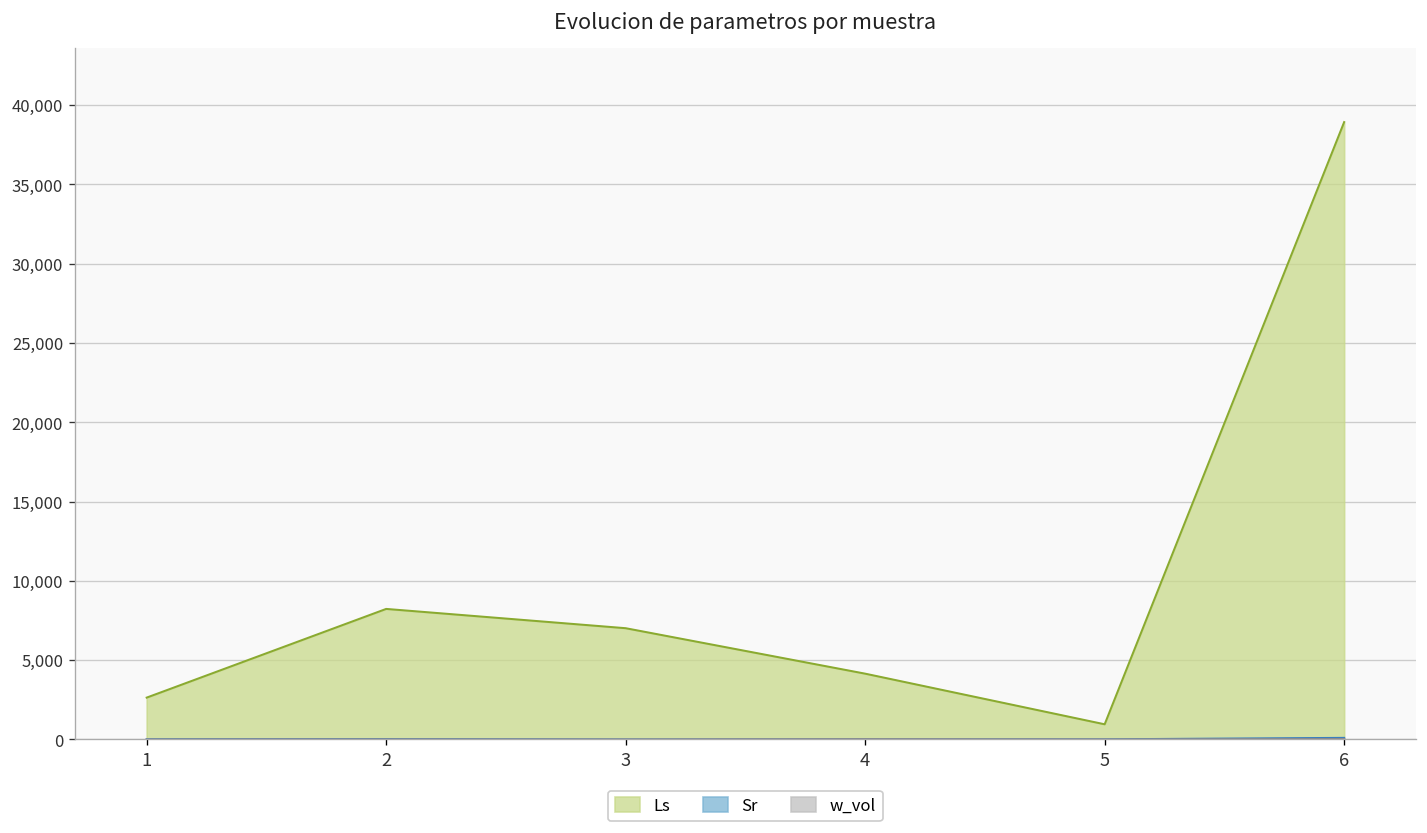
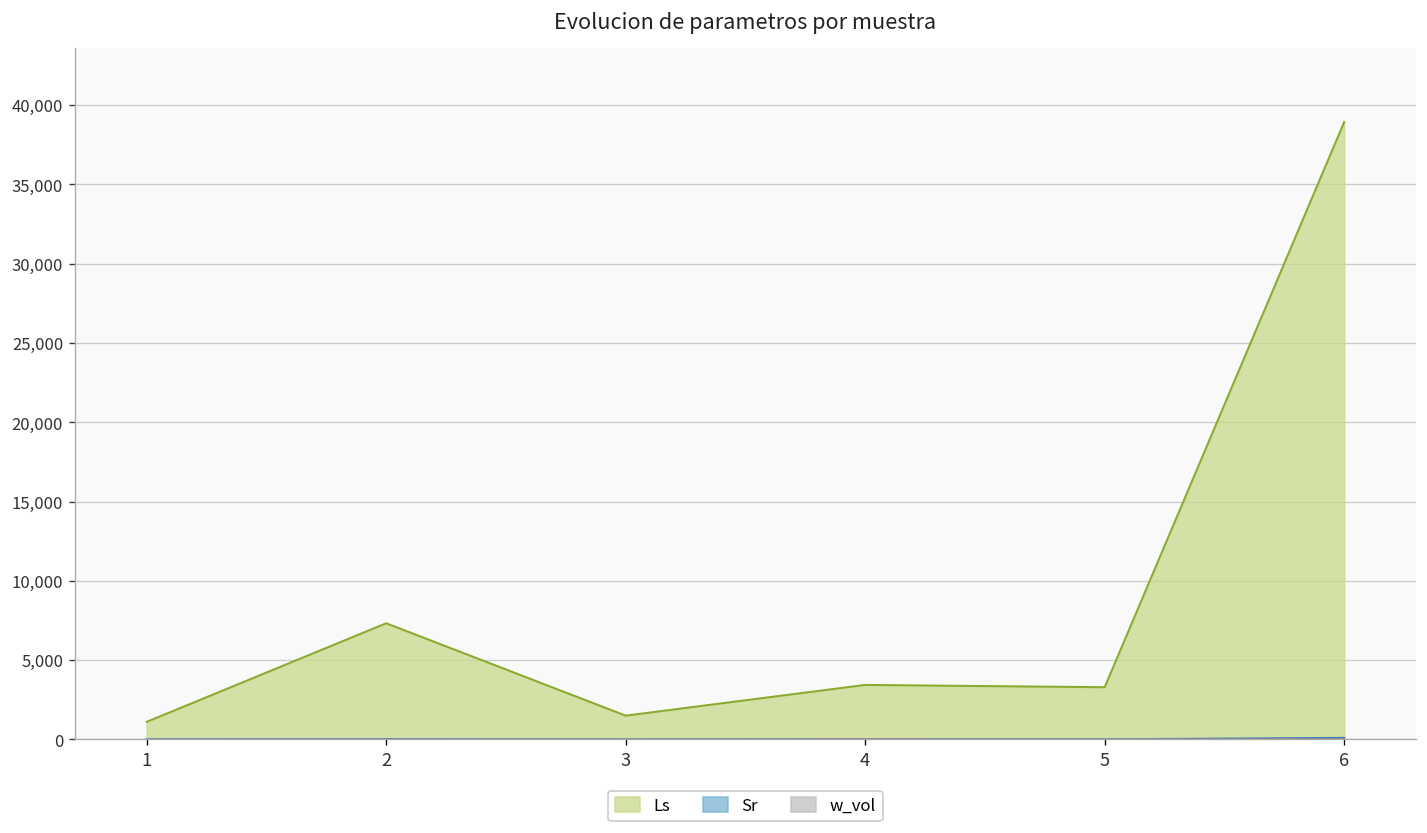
  {
    "Ls": {
-     "1": "2,600",
-     "2": "8,200",
-     "3": "7,000",
-     "4": "4,100",
-     "5": "1,000",
+     "1": "1,100",
+     "2": "7,300",
+     "3": "1,500",
+     "4": "3,400",
+     "5": "3,300",
      "6": "38,900"
    }
  }
